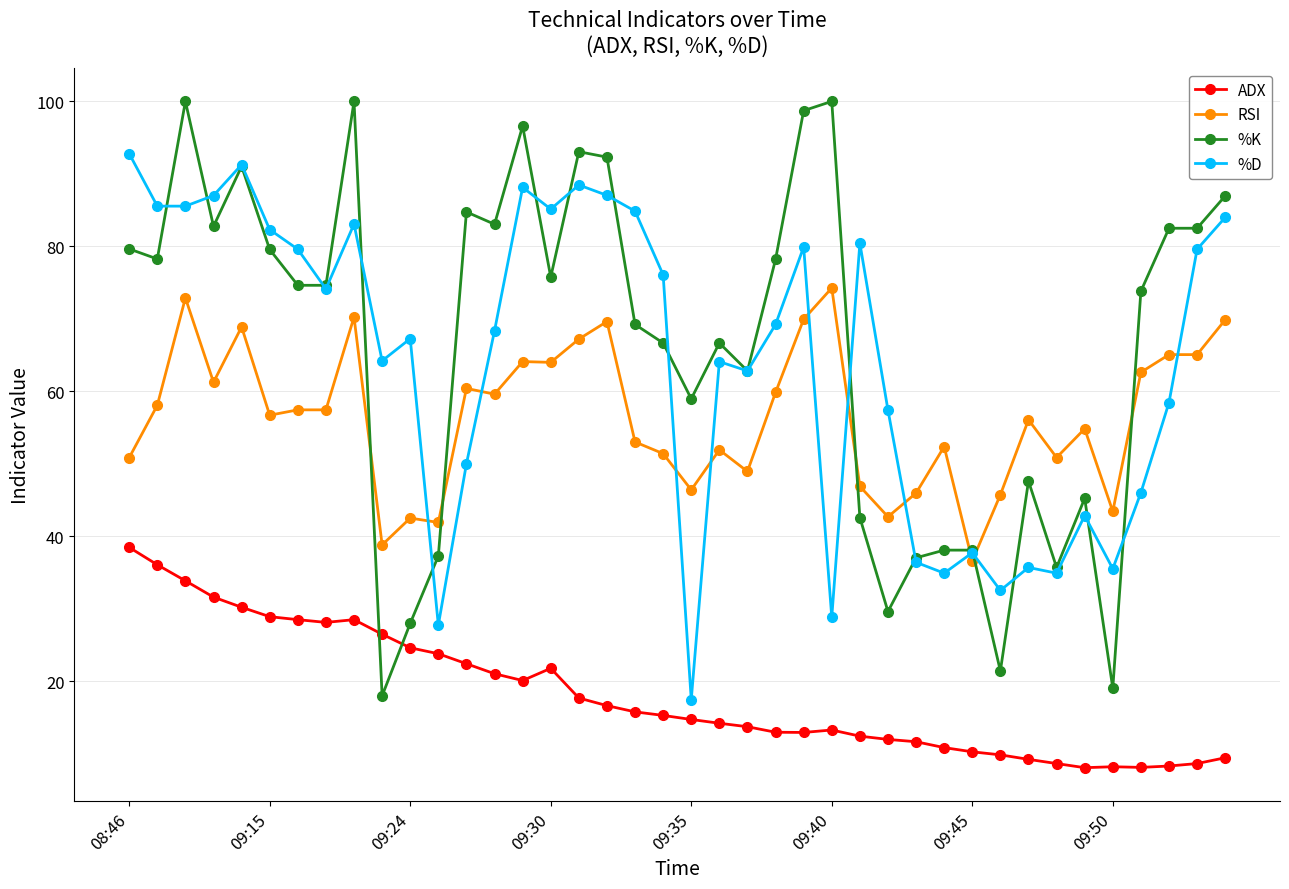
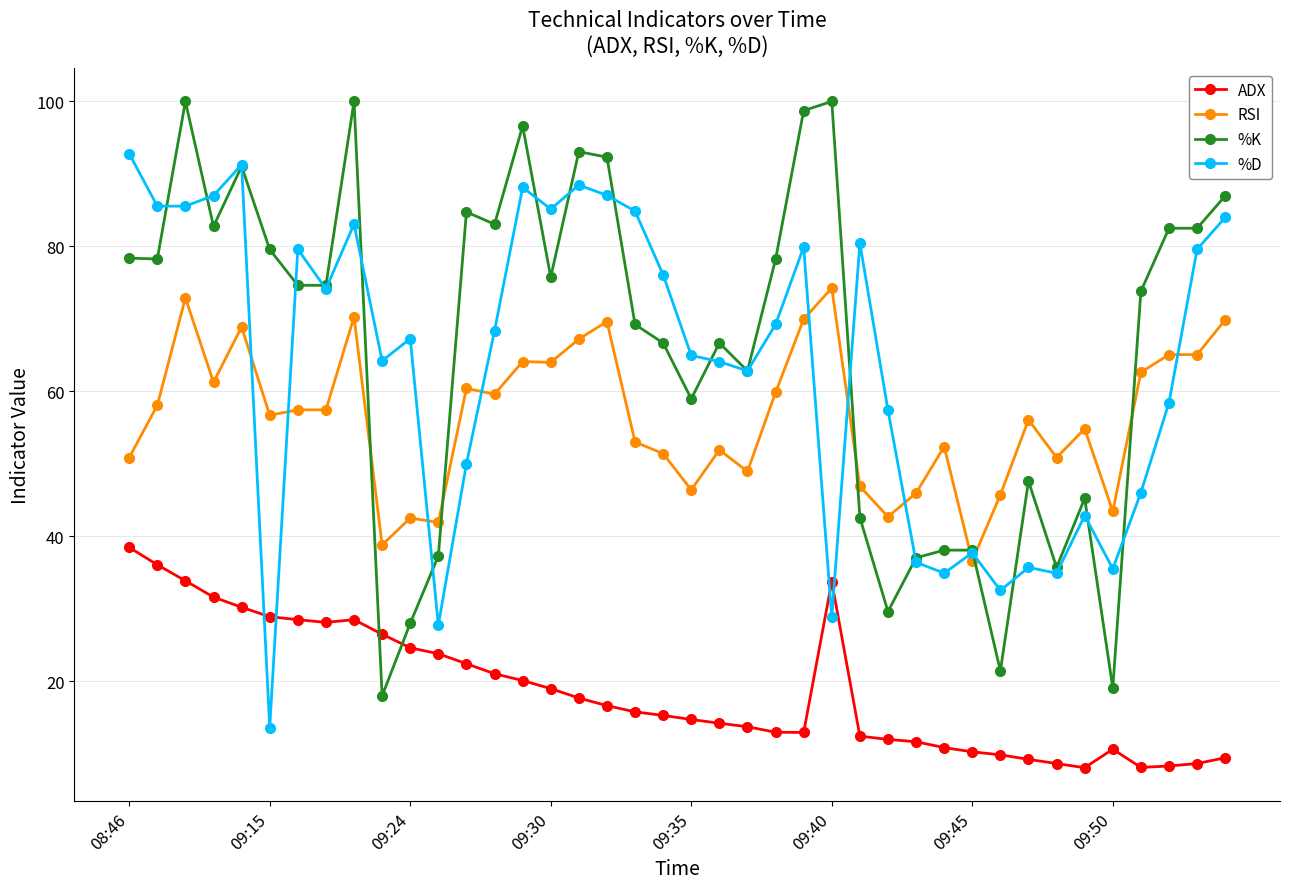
  {
    "ADX": {
      "08:46": 38,
      "09:15": 29,
      "09:24": 25,
-     "09:30": 22,
+     "09:30": 19,
      "09:35": 15,
-     "09:40": 13,
+     "09:40": 34,
      "09:45": 10,
-     "09:50": 8
+     "09:50": 11
    },
    "RSI": {
      "08:46": 51,
      "09:15": 57,
      "09:24": 43,
      "09:30": 64,
      "09:35": 46,
      "09:40": 74,
      "09:45": 37,
      "09:50": 43
    },
    "%K": {
-     "08:46": 80,
+     "08:46": 78,
      "09:15": 80,
      "09:24": 28,
      "09:30": 76,
      "09:35": 59,
      "09:40": 100,
      "09:45": 38,
      "09:50": 19
    },
    "%D": {
      "08:46": 93,
-     "09:15": 82,
+     "09:15": 14,
      "09:24": 67,
      "09:30": 85,
-     "09:35": 17,
+     "09:35": 65,
      "09:40": 29,
      "09:45": 38,
      "09:50": 36
    }
  }
